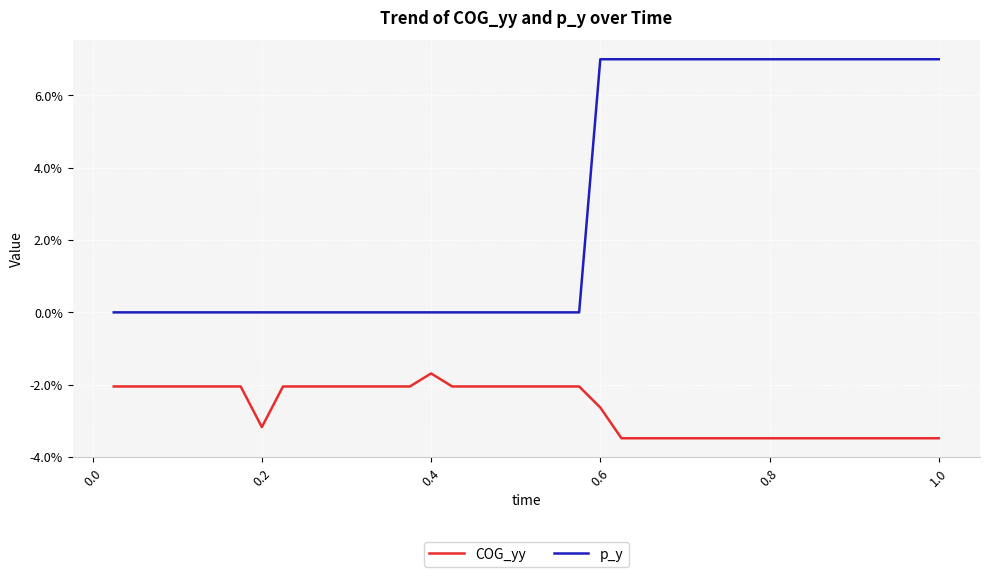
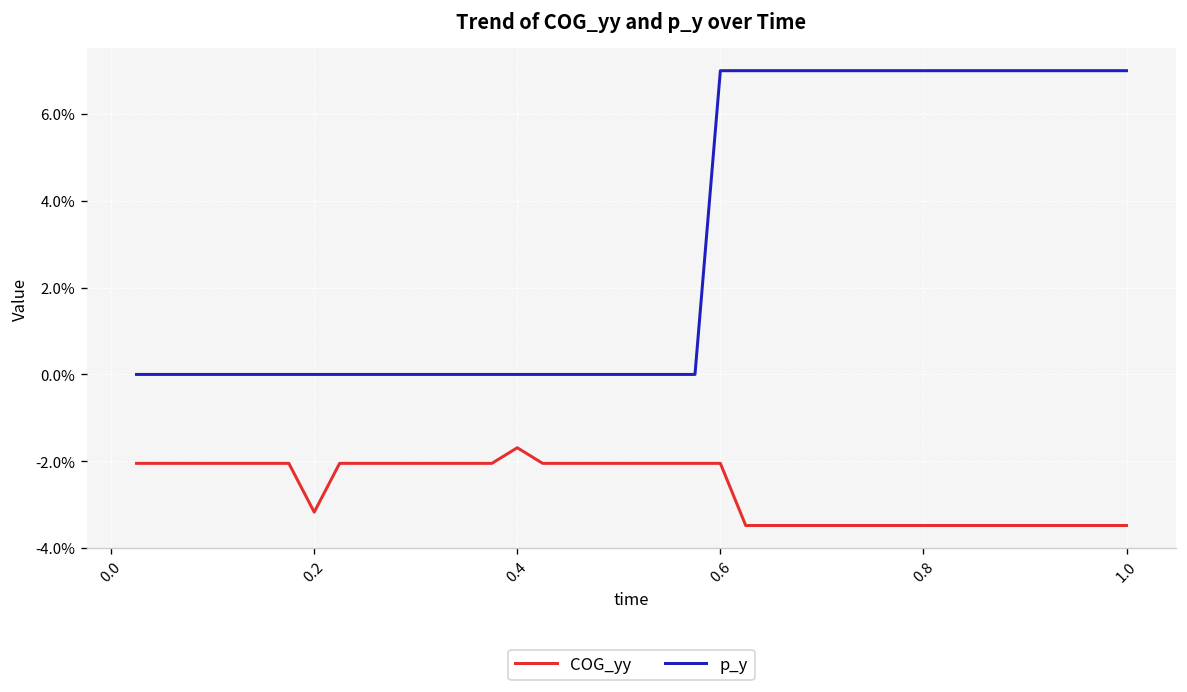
  {
    "COG_yy": {
      "0.2": "-3.2%",
      "0.4": "-1.7%",
-     "0.6": "-2.6%",
+     "0.6": "-2.0%",
      "0.8": "-3.5%",
      "1.0": "-3.5%"
    },
    "p_y": {
      "0.2": "0.0%",
      "0.4": "0.0%",
      "0.6": "7.0%",
      "0.8": "7.0%",
      "1.0": "7.0%"
    }
  }
